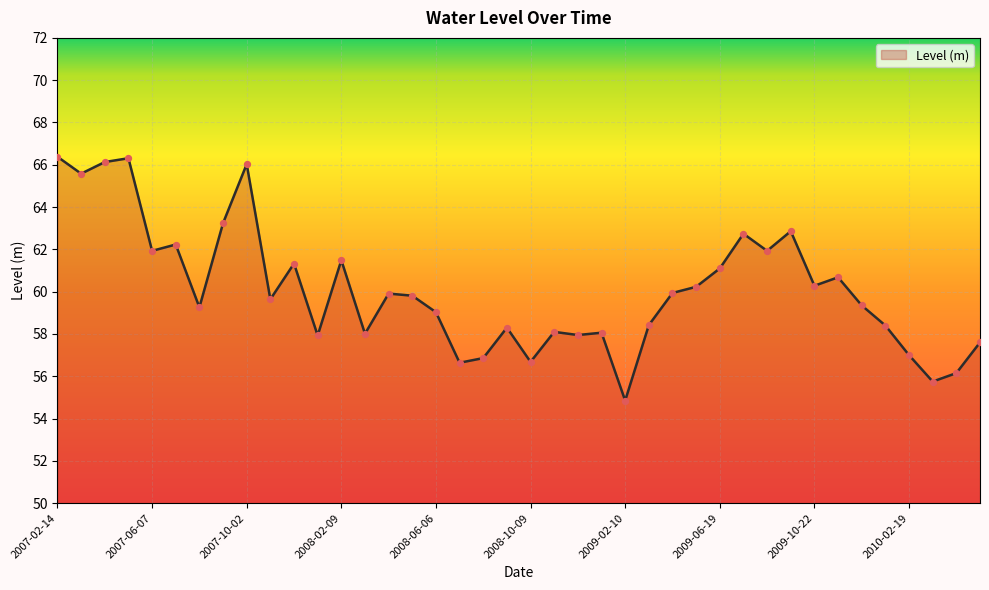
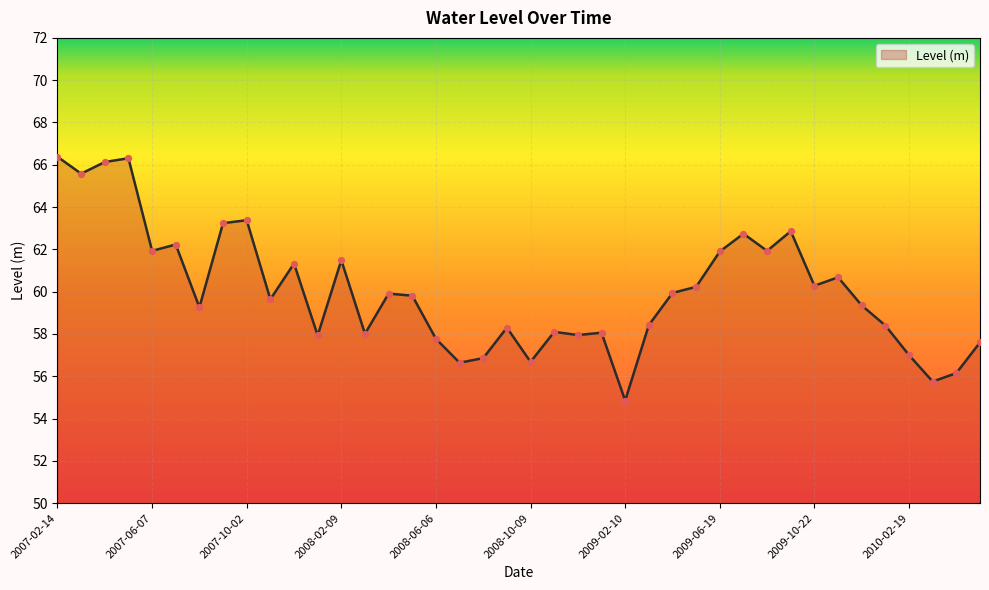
  {
    "2007-02-14": 66.4,
    "2007-06-07": 61.9,
-   "2007-10-02": 66.0,
+   "2007-10-02": 63.4,
    "2008-02-09": 61.5,
-   "2008-06-06": 59.0,
+   "2008-06-06": 57.8,
    "2008-10-09": 56.7,
    "2009-02-10": 54.9,
-   "2009-06-19": 61.1,
+   "2009-06-19": 61.9,
    "2009-10-22": 60.3,
    "2010-02-19": 57.0
  }
